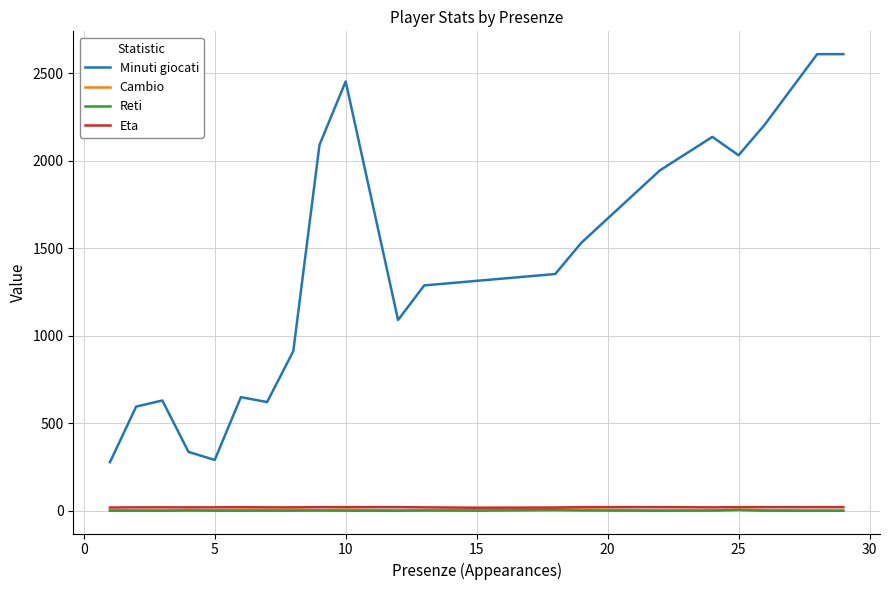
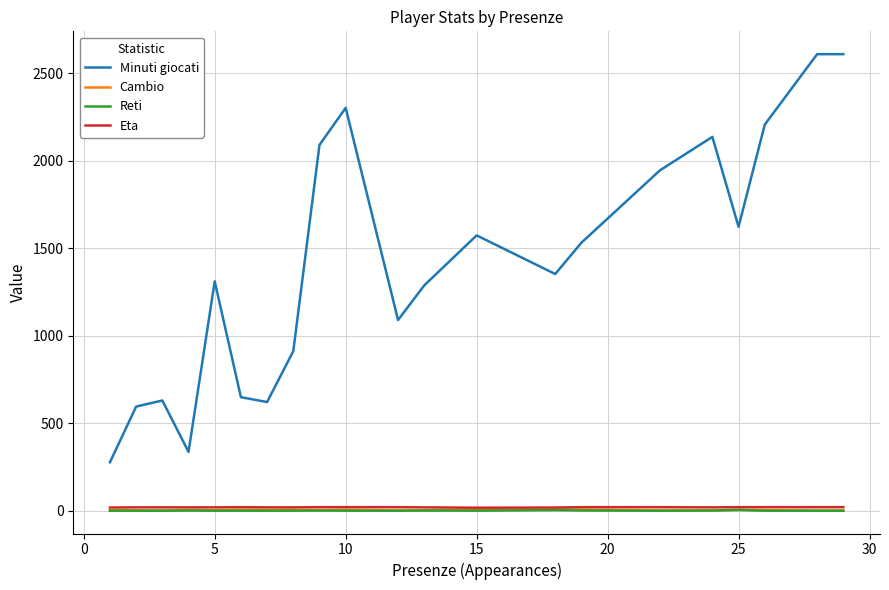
  {
    "Minuti giocati": {
-     "5": 290,
-     "10": 2450,
-     "15": 1310,
-     "25": 2030
+     "5": 1310,
+     "10": 2300,
+     "15": 1570,
+     "25": 1620
    },
    "Eta": {
      "5": 20,
      "10": 20,
      "25": 20
    }
  }
